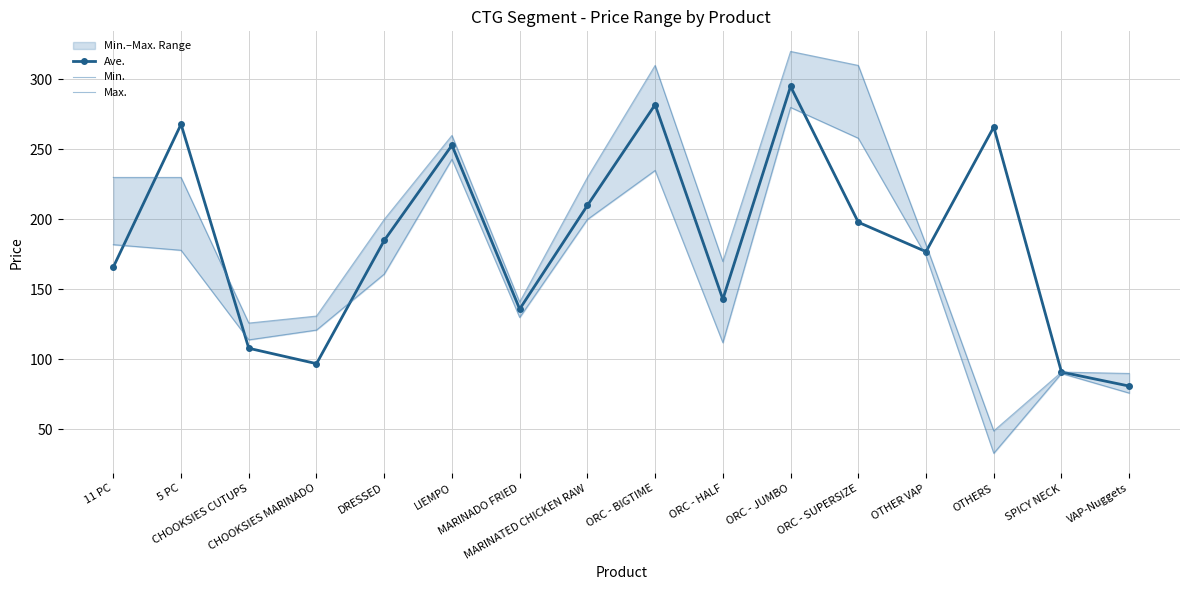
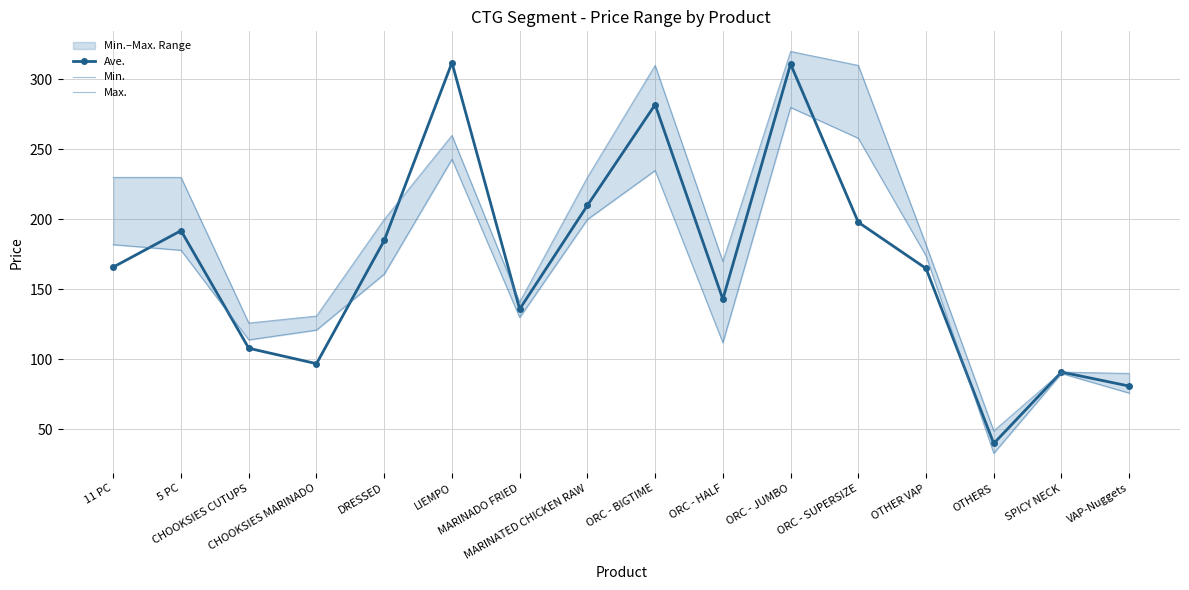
  {
    "Ave.": {
      "11 PC": 166,
-     "5 PC": 268,
+     "5 PC": 192,
      "CHOOKSIES CUTUPS": 108,
      "CHOOKSIES MARINADO": 97,
      "DRESSED": 185,
-     "LIEMPO": 253,
+     "LIEMPO": 312,
      "MARINADO FRIED": 136,
      "MARINATED CHICKEN RAW": 210,
      "ORC - BIGTIME": 282,
      "ORC - HALF": 143,
-     "ORC - JUMBO": 295,
+     "ORC - JUMBO": 311,
      "ORC - SUPERSIZE": 198,
-     "OTHER VAP": 177,
-     "OTHERS": 266,
+     "OTHER VAP": 165,
+     "OTHERS": 40,
      "VAP-Nuggets": 81
    }
  }
